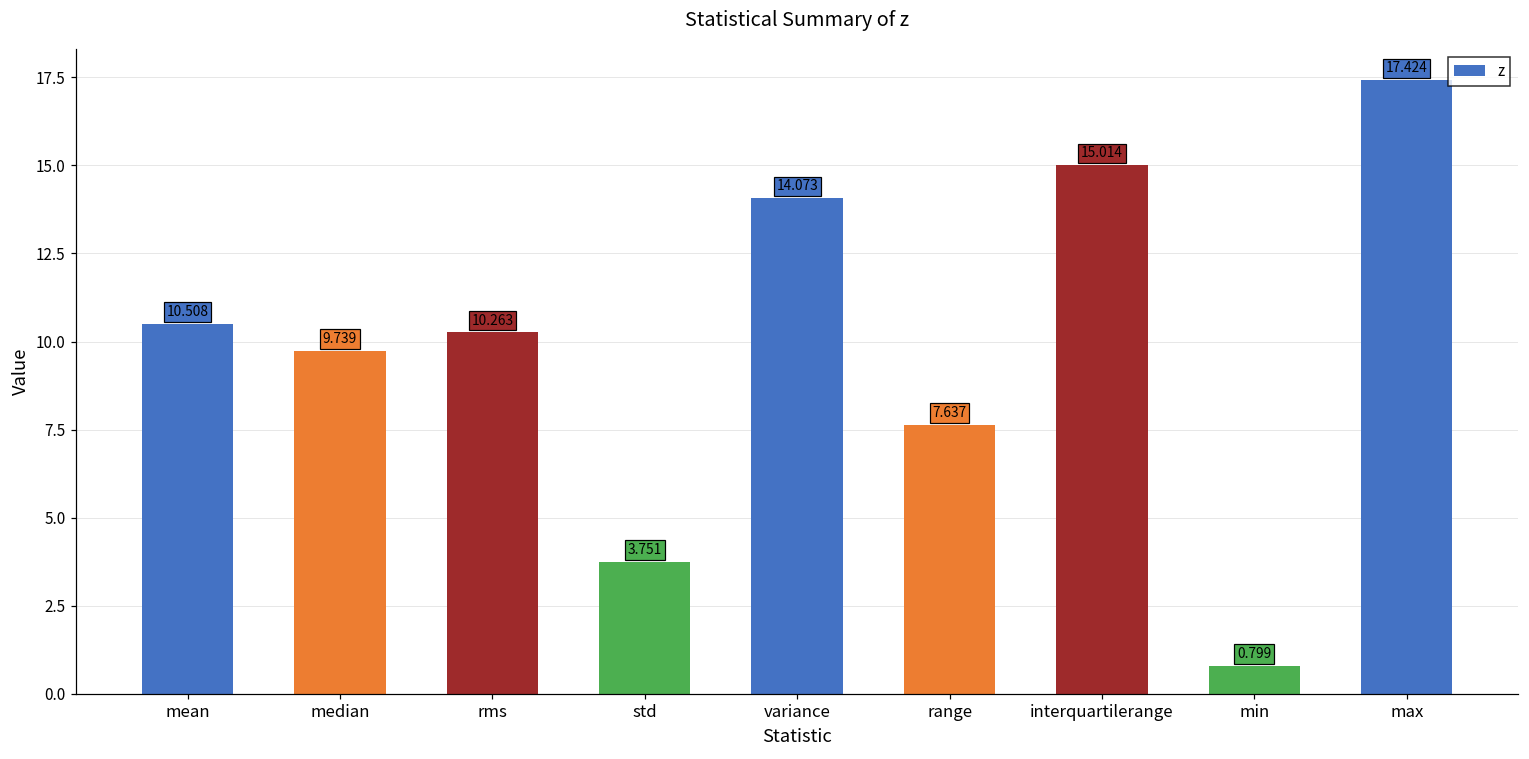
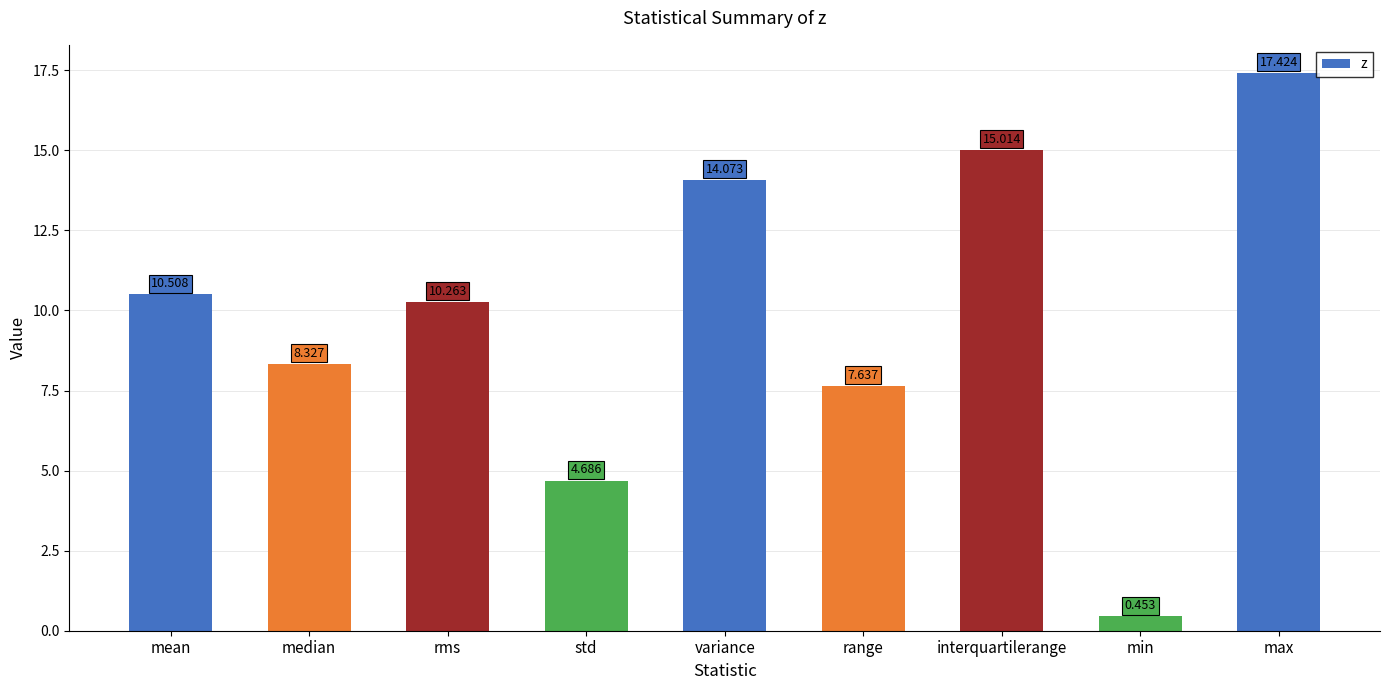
  {
-   "median": 9.739,
-   "std": 3.751,
-   "min": 0.799
+   "median": 8.327,
+   "std": 4.686,
+   "min": 0.453
  }
